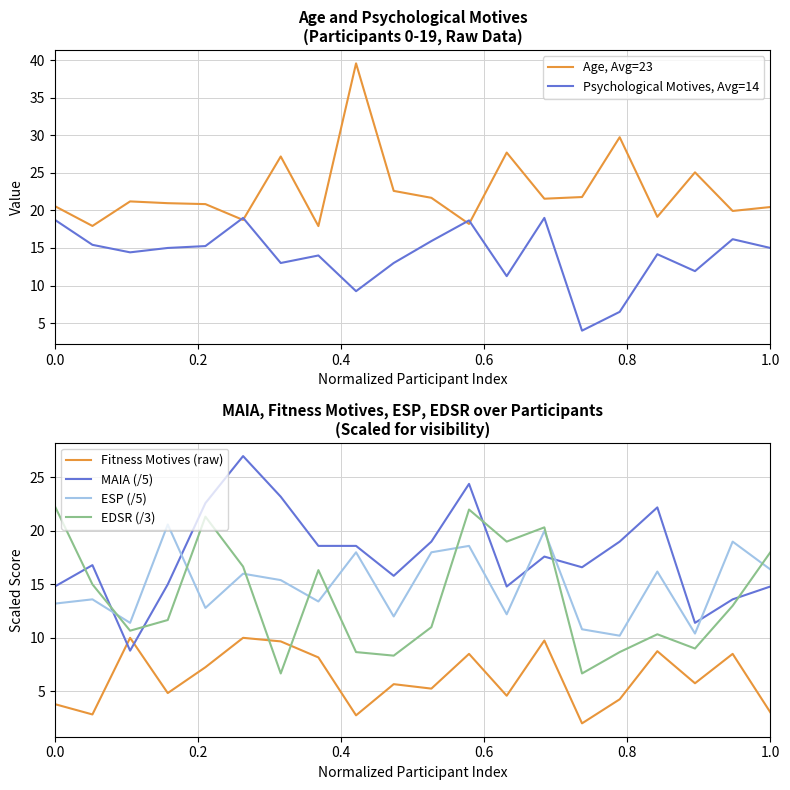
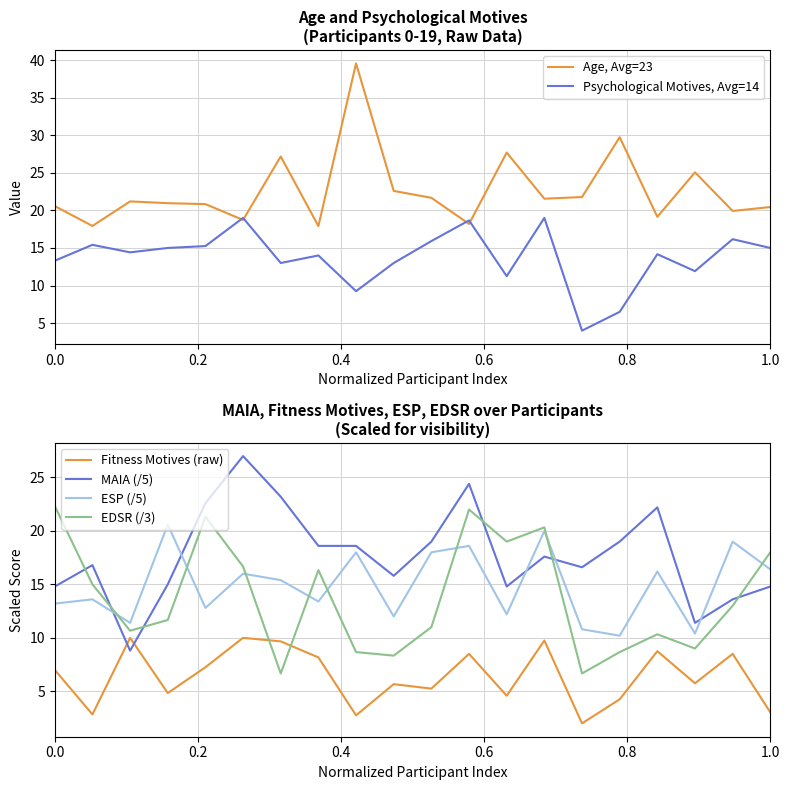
  {
    "Age and Psychological Motives (Participants 0-19, Raw Data)": {
      "Age, Avg=23": {
        "0.0": 21,
        "1.0": 20
      },
      "Psychological Motives, Avg=14": {
-       "0.0": 19,
+       "0.0": 13,
        "1.0": 15
      }
    },
    "MAIA, Fitness Motives, ESP, EDSR over Participants (Scaled for visibility)": {
      "Fitness Motives (raw)": {
-       "0.0": 3.8,
+       "0.0": 7.0,
        "1.0": 3.0
      },
      "MAIA (/5)": {
        "0.0": 14.8,
        "1.0": 14.8
      },
      "ESP (/5)": {
        "0.0": 13.2,
        "1.0": 16.4
      },
      "EDSR (/3)": {
        "0.0": 22.3,
        "1.0": 18.0
      }
    }
  }
